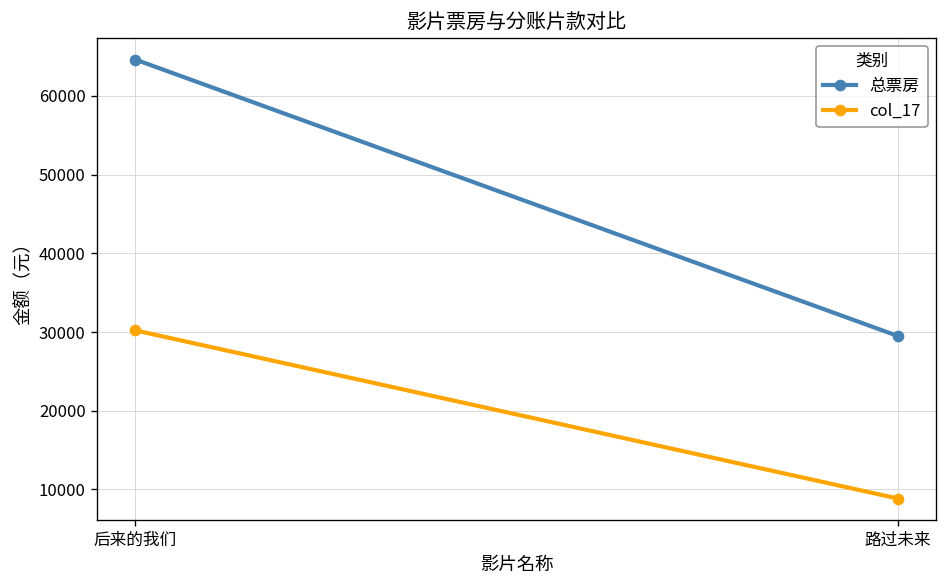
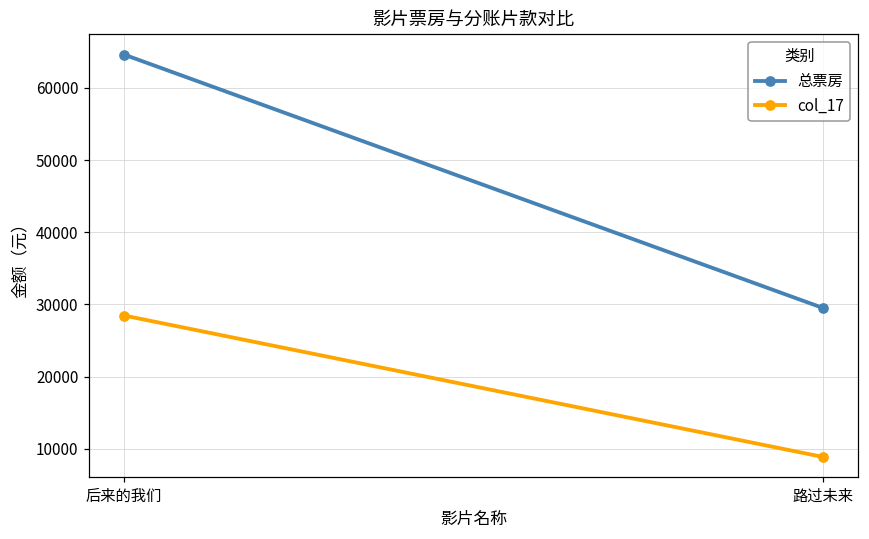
  {
    "总票房": {
      "后来的我们": 65000,
      "路过未来": 30000
    },
    "col_17": {
-     "后来的我们": 30000,
+     "后来的我们": 28000,
      "路过未来": 9000
    }
  }
